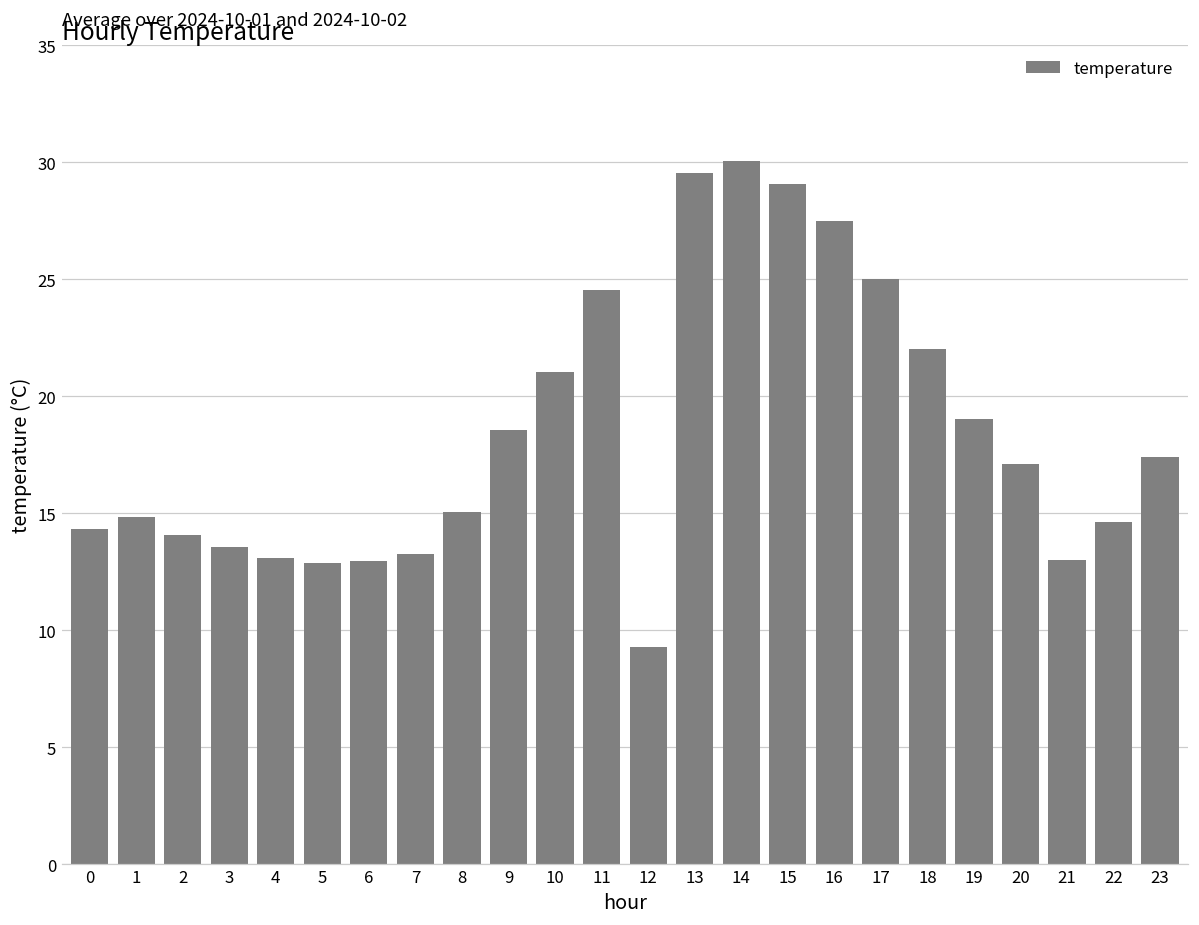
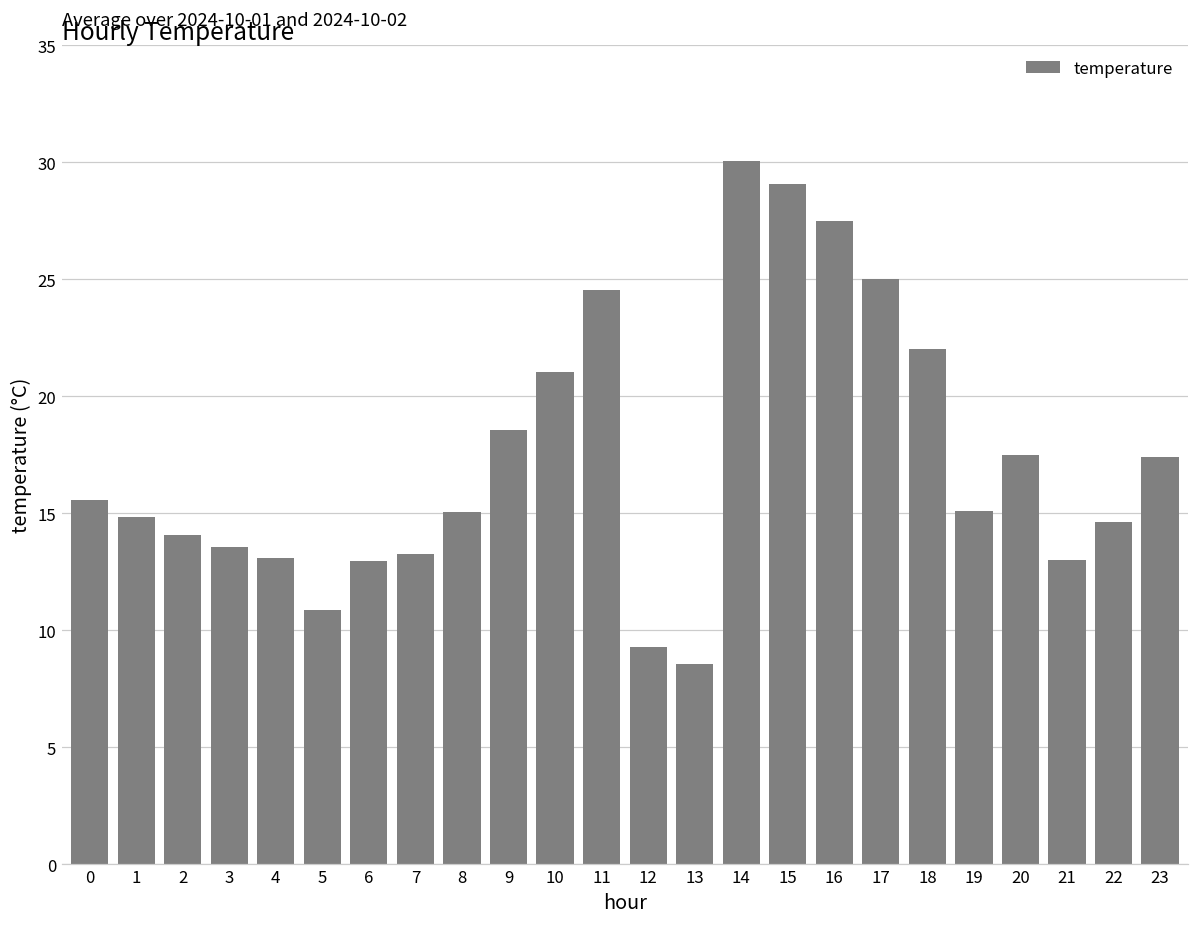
  {
-   "0": 14.3,
+   "0": 15.6,
    "1": 14.9,
    "2": 14.1,
    "3": 13.6,
    "4": 13.1,
-   "5": 12.9,
+   "5": 10.9,
    "6": 12.9,
    "7": 13.3,
    "8": 15.1,
    "9": 18.6,
    "10": 21.1,
    "11": 24.6,
    "12": 9.3,
-   "13": 29.6,
+   "13": 8.6,
    "14": 30.1,
    "15": 29.1,
    "16": 27.5,
    "17": 25.0,
    "18": 22.0,
-   "19": 19.0,
-   "20": 17.1,
+   "19": 15.1,
+   "20": 17.5,
    "21": 13.0,
    "22": 14.6,
    "23": 17.4
  }
